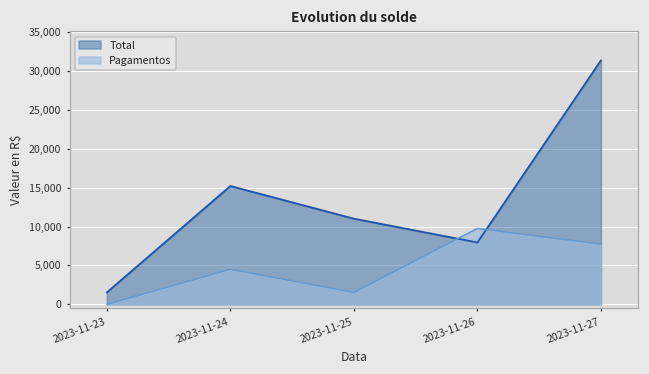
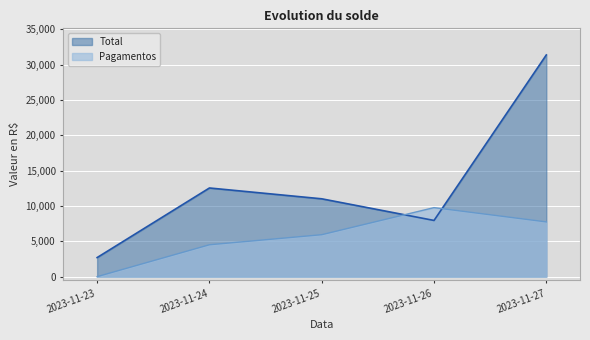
  {
    "Total": {
-     "2023-11-23": "2,000",
-     "2023-11-24": "15,000",
+     "2023-11-23": "3,000",
+     "2023-11-24": "13,000",
      "2023-11-25": "11,000",
      "2023-11-26": "8,000",
      "2023-11-27": "31,000"
    },
    "Pagamentos": {
      "2023-11-23": "0",
      "2023-11-24": "5,000",
-     "2023-11-25": "2,000",
+     "2023-11-25": "6,000",
      "2023-11-26": "10,000",
      "2023-11-27": "8,000"
    }
  }
